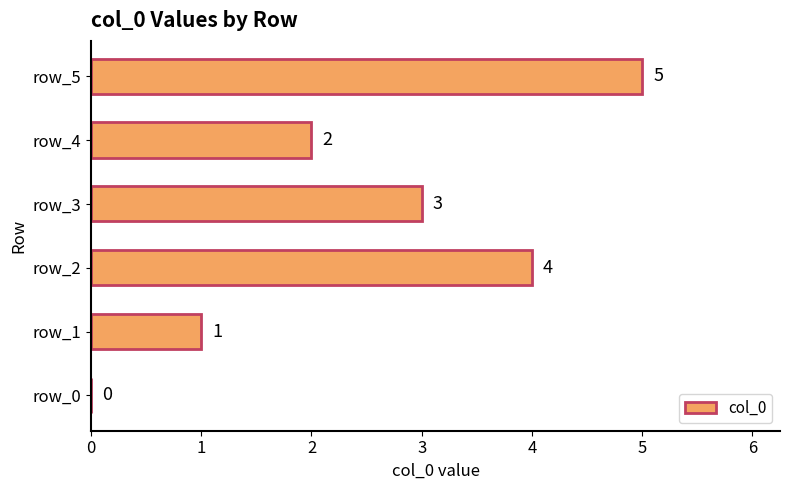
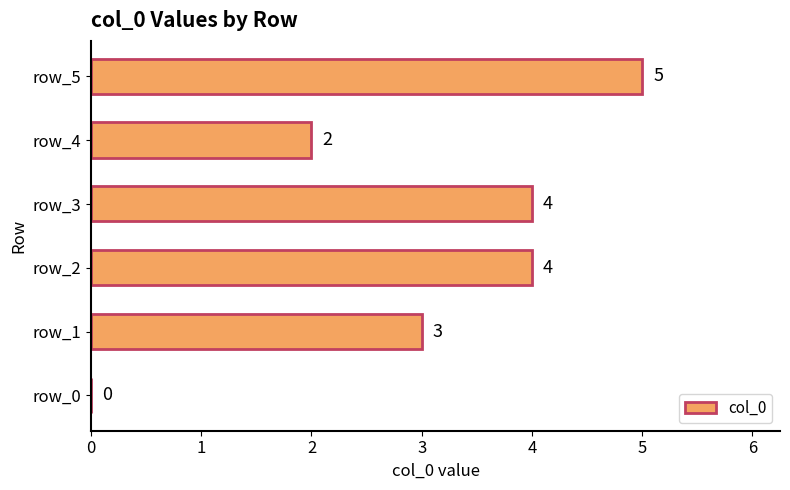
  {
    "row_5": 5,
    "row_4": 2,
-   "row_3": 3,
+   "row_3": 4,
    "row_2": 4,
-   "row_1": 1,
+   "row_1": 3,
    "row_0": 0
  }
